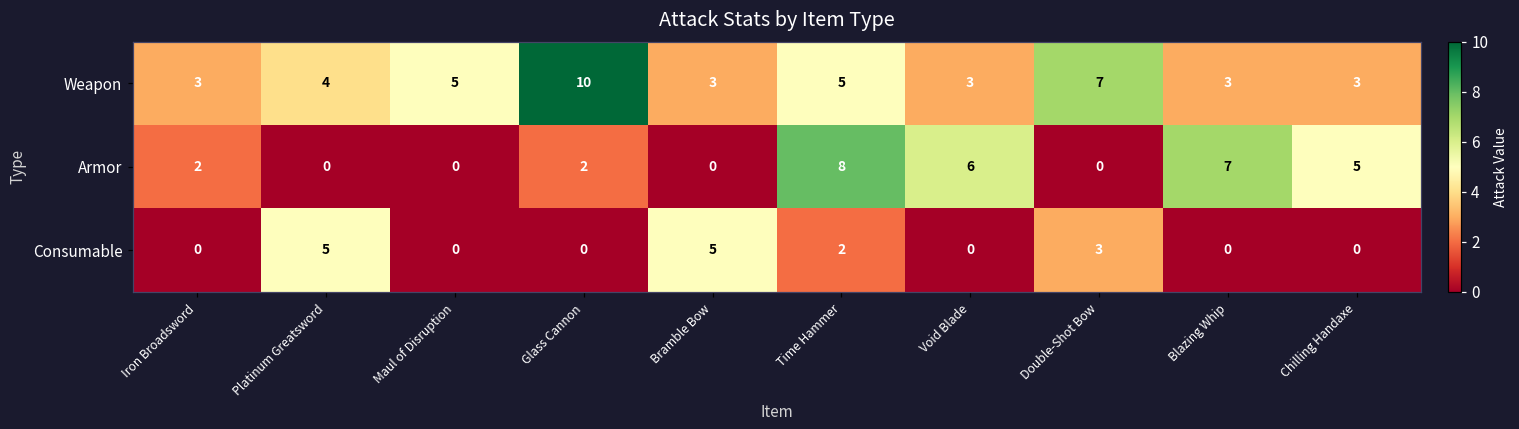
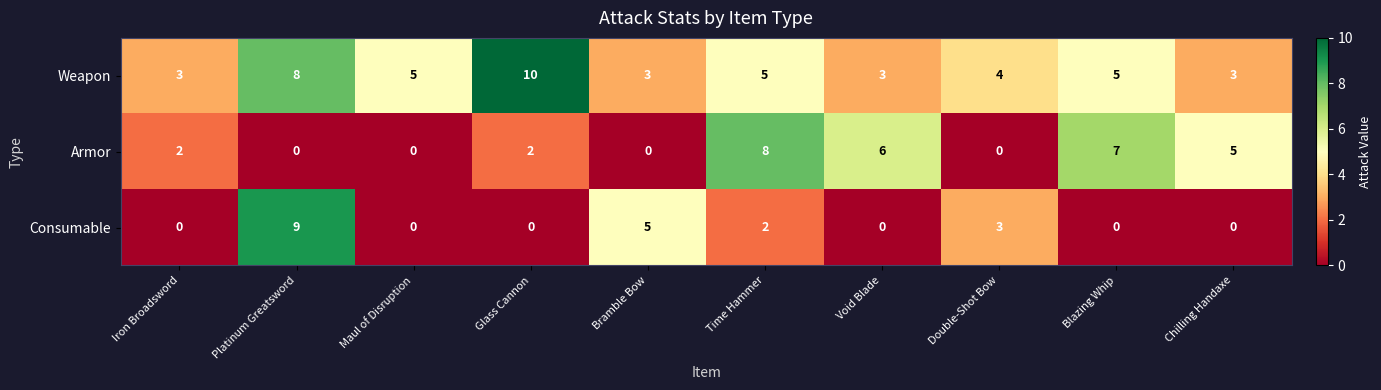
  {
    "Weapon": {
      "Iron Broadsword": 3,
-     "Platinum Greatsword": 4,
+     "Platinum Greatsword": 8,
      "Maul of Disruption": 5,
      "Glass Cannon": 10,
      "Bramble Bow": 3,
      "Time Hammer": 5,
      "Void Blade": 3,
-     "Double-Shot Bow": 7,
-     "Blazing Whip": 3,
+     "Double-Shot Bow": 4,
+     "Blazing Whip": 5,
      "Chilling Handaxe": 3
    },
    "Armor": {
      "Iron Broadsword": 2,
      "Platinum Greatsword": 0,
      "Maul of Disruption": 0,
      "Glass Cannon": 2,
      "Bramble Bow": 0,
      "Time Hammer": 8,
      "Void Blade": 6,
      "Double-Shot Bow": 0,
      "Blazing Whip": 7,
      "Chilling Handaxe": 5
    },
    "Consumable": {
      "Iron Broadsword": 0,
-     "Platinum Greatsword": 5,
+     "Platinum Greatsword": 9,
      "Maul of Disruption": 0,
      "Glass Cannon": 0,
      "Bramble Bow": 5,
      "Time Hammer": 2,
      "Void Blade": 0,
      "Double-Shot Bow": 3,
      "Blazing Whip": 0,
      "Chilling Handaxe": 0
    }
  }
